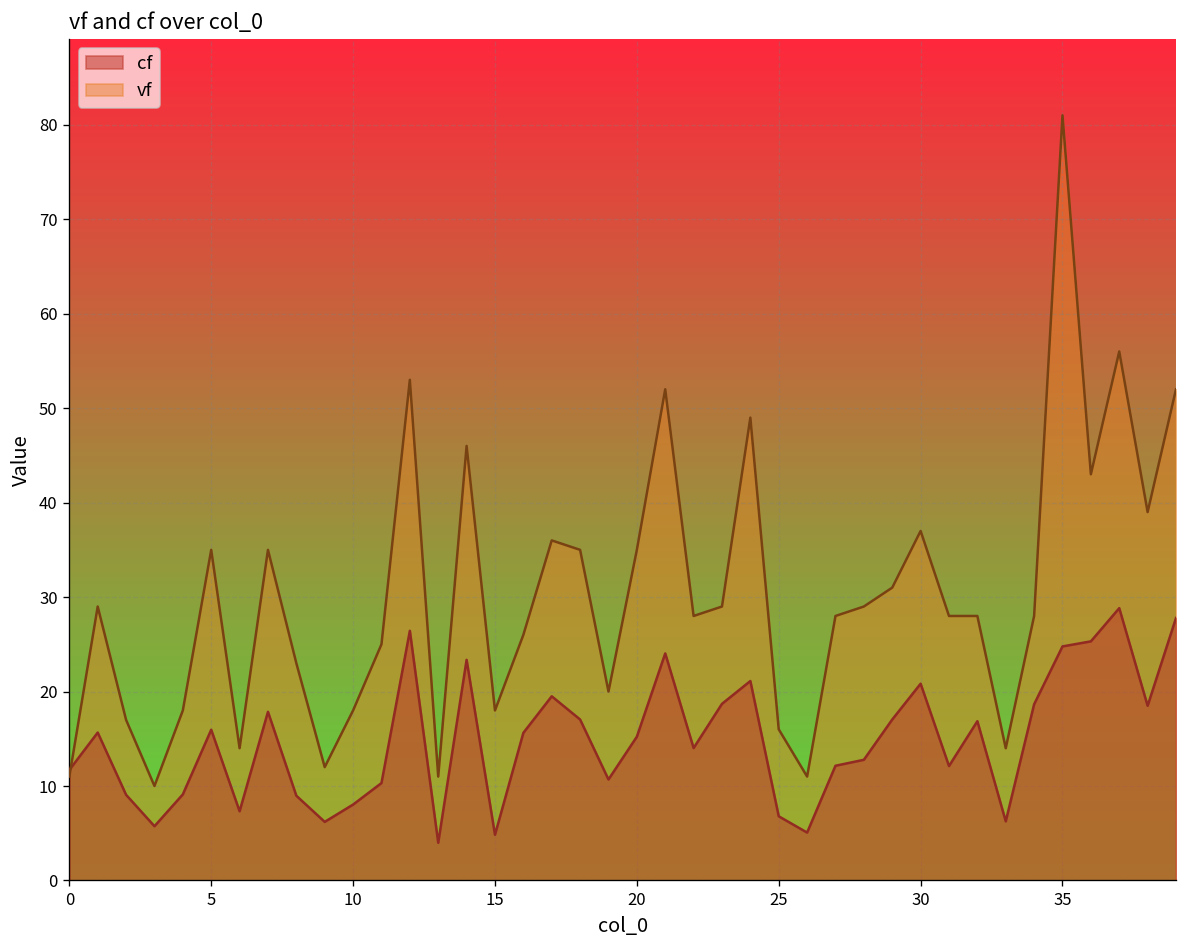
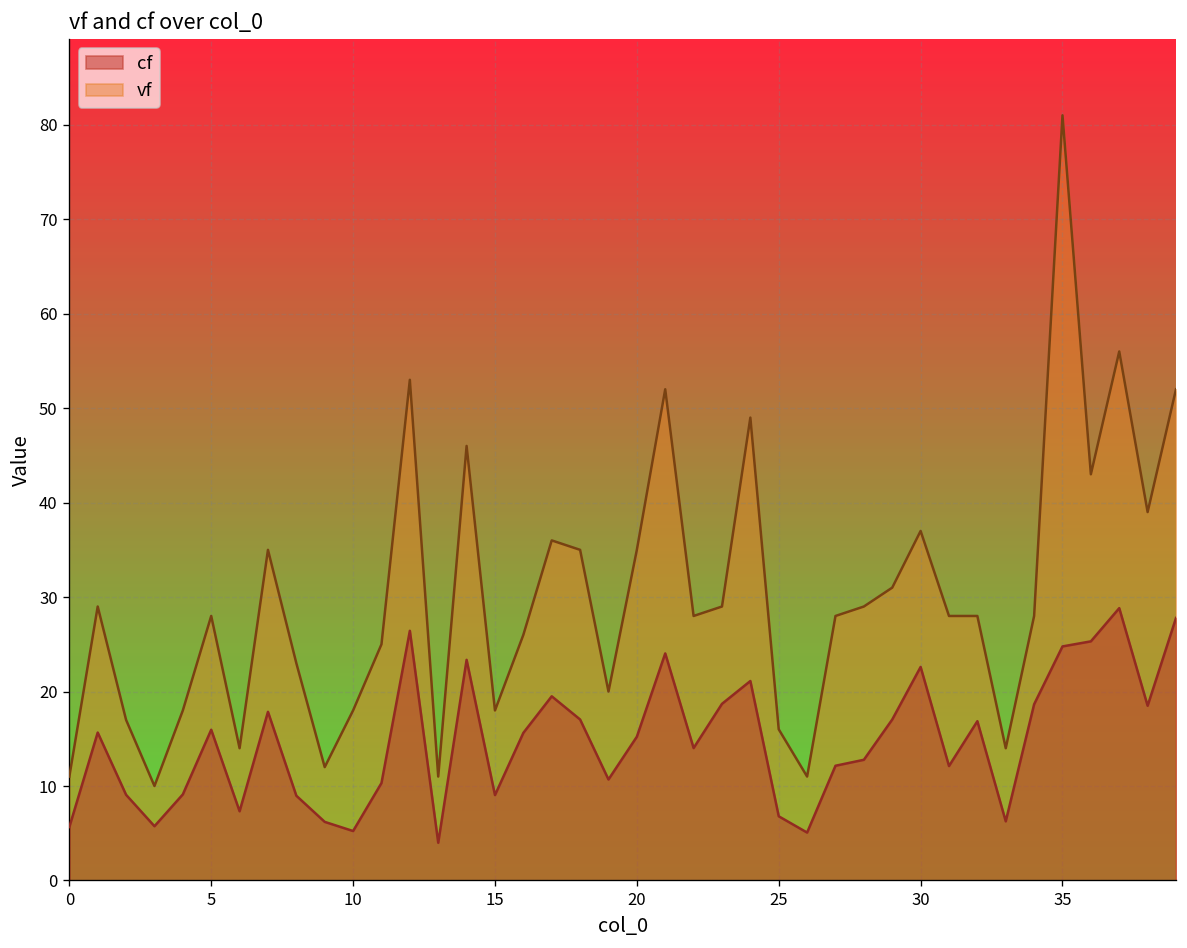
  {
    "cf": {
-     "0": 12,
+     "0": 6,
      "5": 16,
-     "10": 8,
-     "15": 5,
+     "10": 5,
+     "15": 9,
      "20": 15,
      "25": 7,
-     "30": 21,
+     "30": 23,
      "35": 25
    },
    "vf": {
      "0": 11,
-     "5": 35,
+     "5": 28,
      "10": 18,
      "15": 18,
      "20": 35,
      "25": 16,
      "30": 37,
      "35": 81
    }
  }
